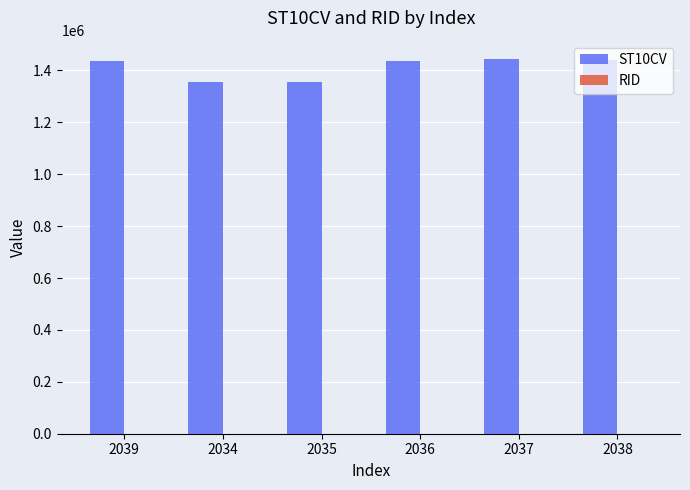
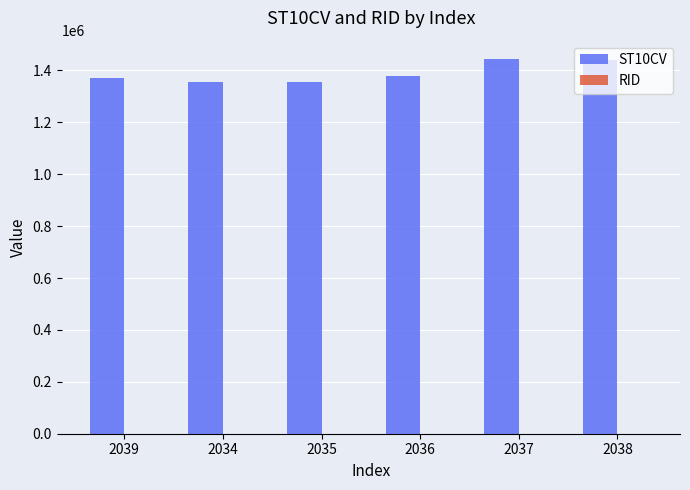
  {
    "ST10CV": {
-     "2039": 1440000,
+     "2039": 1370000,
      "2034": 1350000,
      "2035": 1350000,
-     "2036": 1430000,
+     "2036": 1380000,
      "2037": 1440000
    }
  }
